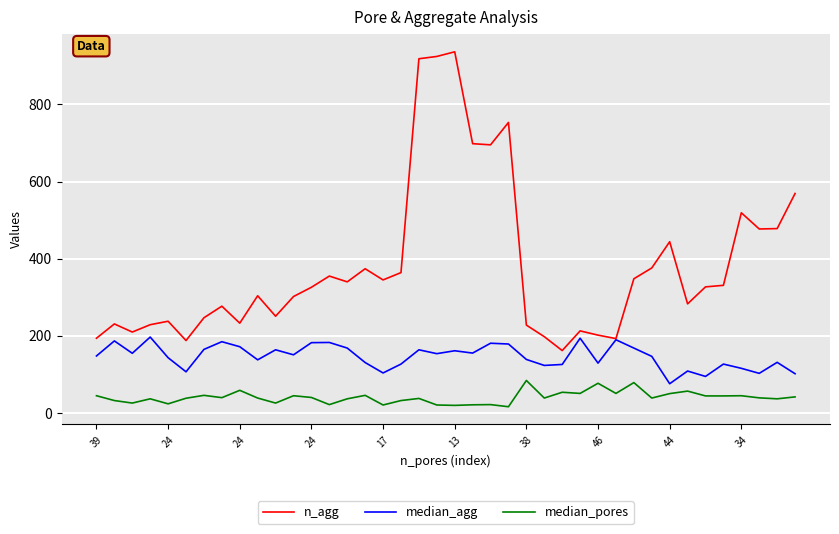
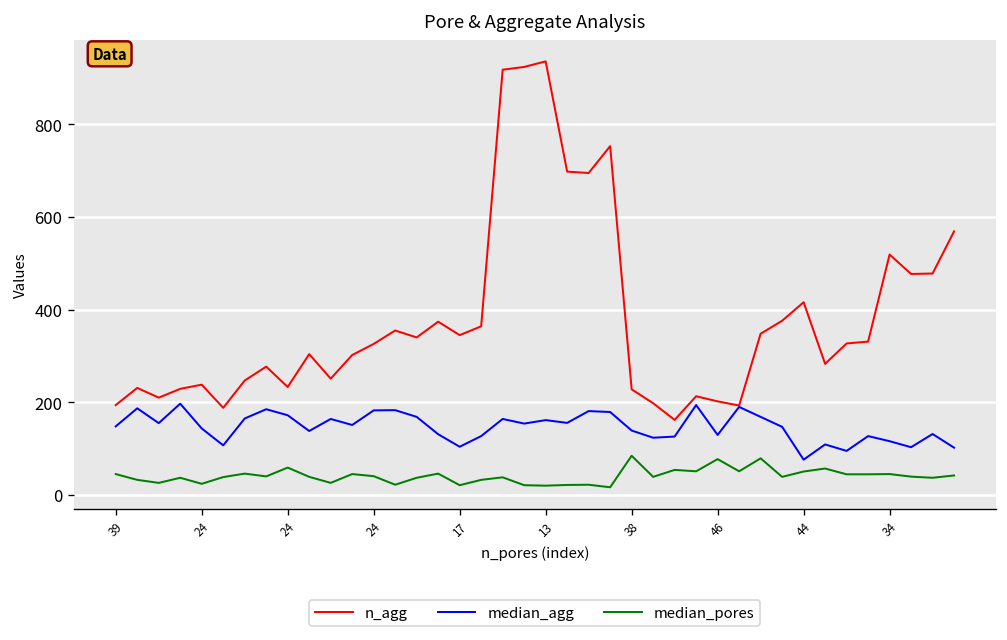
  {
    "n_agg": {
      "46": 200,
-     "44": 440
+     "44": 420
    },
    "median_agg": {
      "46": 130,
      "44": 80
    },
    "median_pores": {
      "46": 80,
      "44": 50
    }
  }
